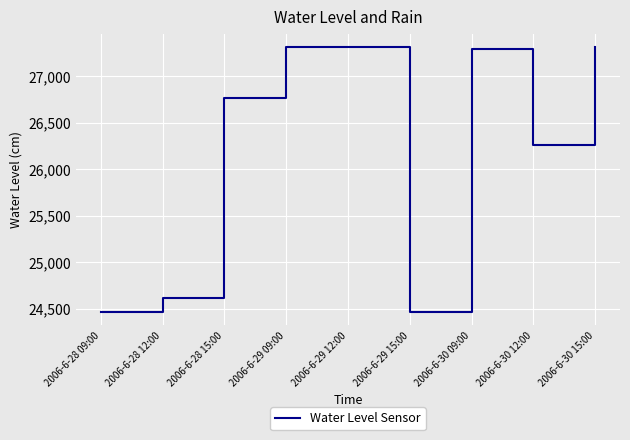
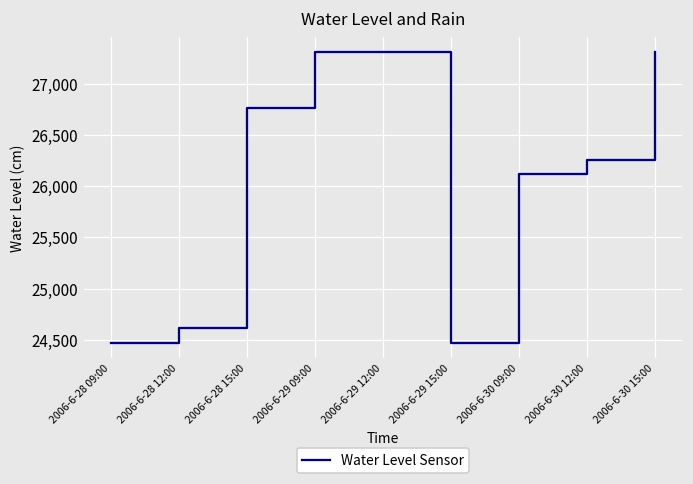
  {
    "2006-6-28 09:00": "24,500",
    "2006-6-28 12:00": "24,600",
    "2006-6-28 15:00": "26,800",
    "2006-6-29 09:00": "27,300",
    "2006-6-29 12:00": "27,300",
    "2006-6-29 15:00": "24,500",
-   "2006-6-30 09:00": "27,300",
+   "2006-6-30 09:00": "26,100",
    "2006-6-30 12:00": "26,300",
    "2006-6-30 15:00": "27,300"
  }
